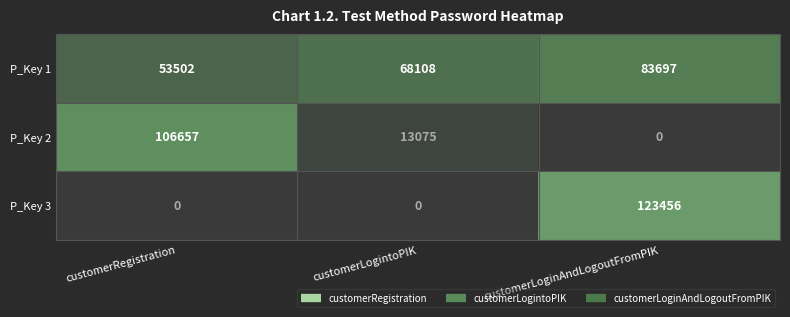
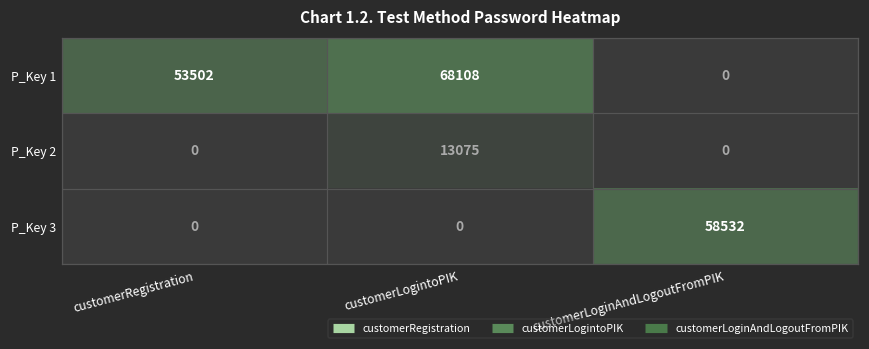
  {
    "P_Key 1": {
      "customerRegistration": 53502,
      "customerLogintoPIK": 68108,
-     "customerLoginAndLogoutFromPIK": 83697
+     "customerLoginAndLogoutFromPIK": 0
    },
    "P_Key 2": {
-     "customerRegistration": 106657,
+     "customerRegistration": 0,
      "customerLogintoPIK": 13075,
      "customerLoginAndLogoutFromPIK": 0
    },
    "P_Key 3": {
      "customerRegistration": 0,
      "customerLogintoPIK": 0,
-     "customerLoginAndLogoutFromPIK": 123456
+     "customerLoginAndLogoutFromPIK": 58532
    }
  }
